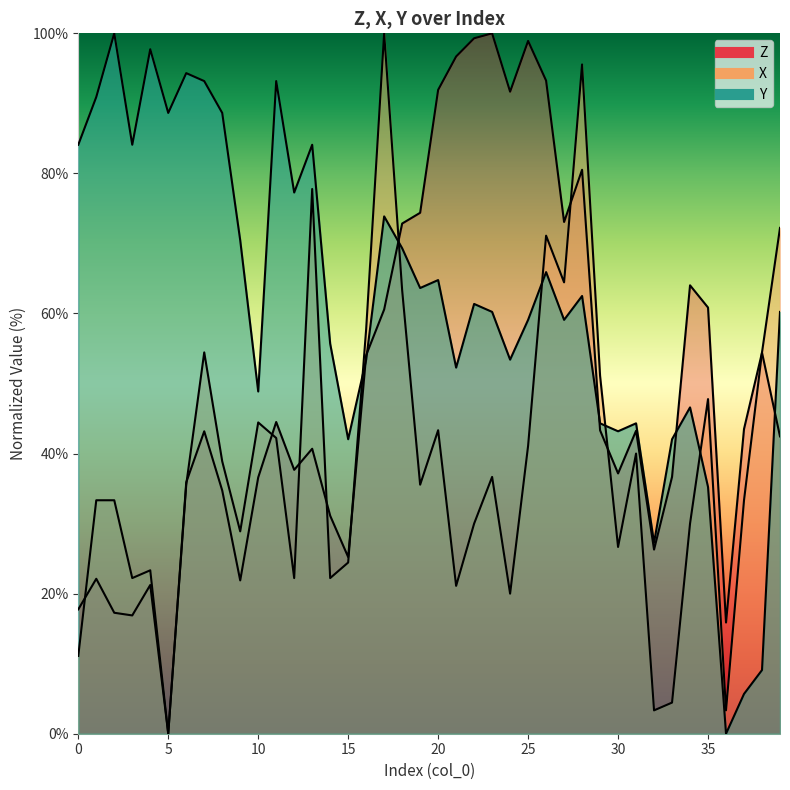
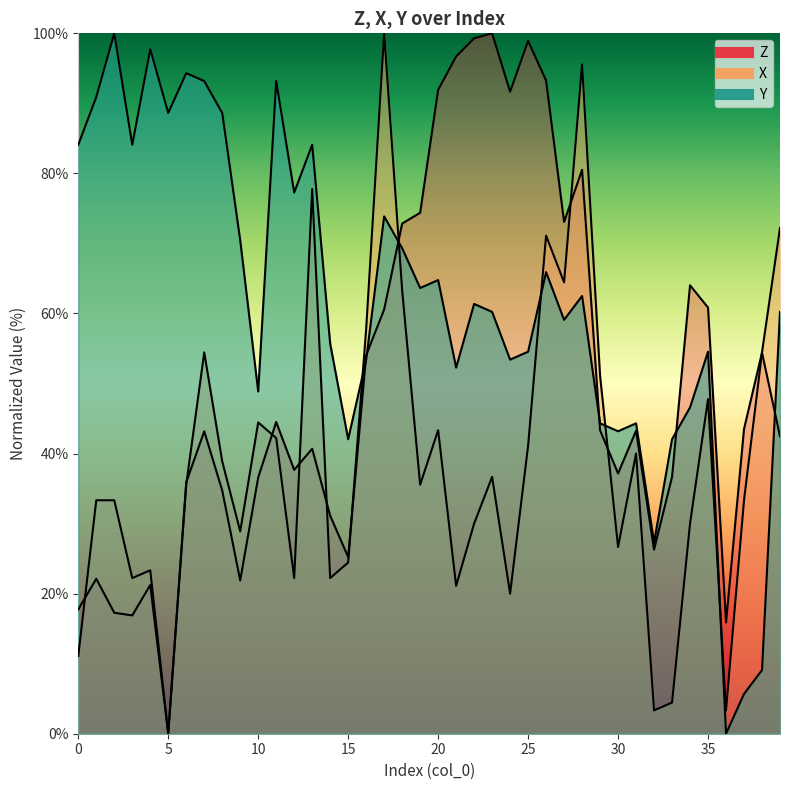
  {
    "Z": {
      "0": "18%",
      "10": "37%",
      "15": "25%",
      "20": "92%",
      "25": "99%",
      "30": "37%",
      "35": "61%"
    },
    "X": {
      "0": "11%",
      "10": "44%",
      "15": "24%",
      "20": "43%",
      "25": "41%",
      "30": "27%",
      "35": "48%"
    },
    "Y": {
      "0": "84%",
      "5": "89%",
      "10": "49%",
      "15": "42%",
      "20": "65%",
-     "25": "59%",
+     "25": "55%",
      "30": "43%",
-     "35": "35%"
+     "35": "55%"
    }
  }
